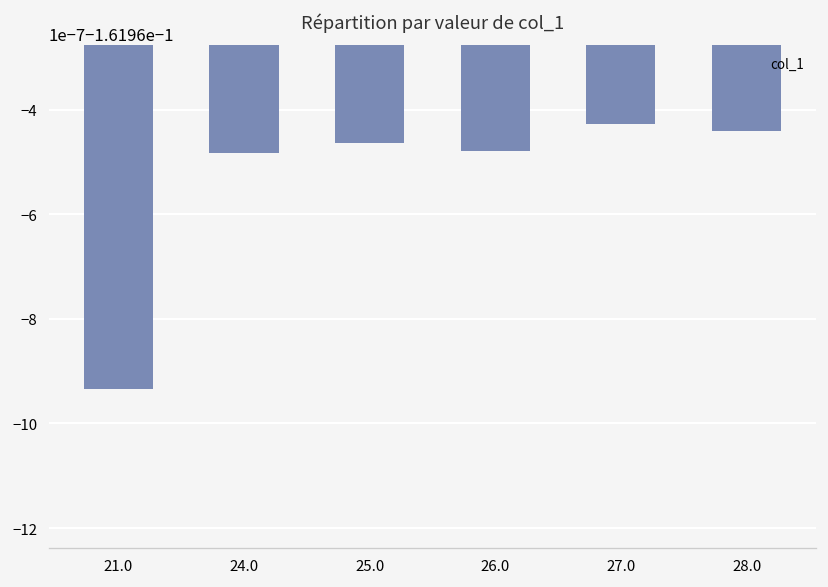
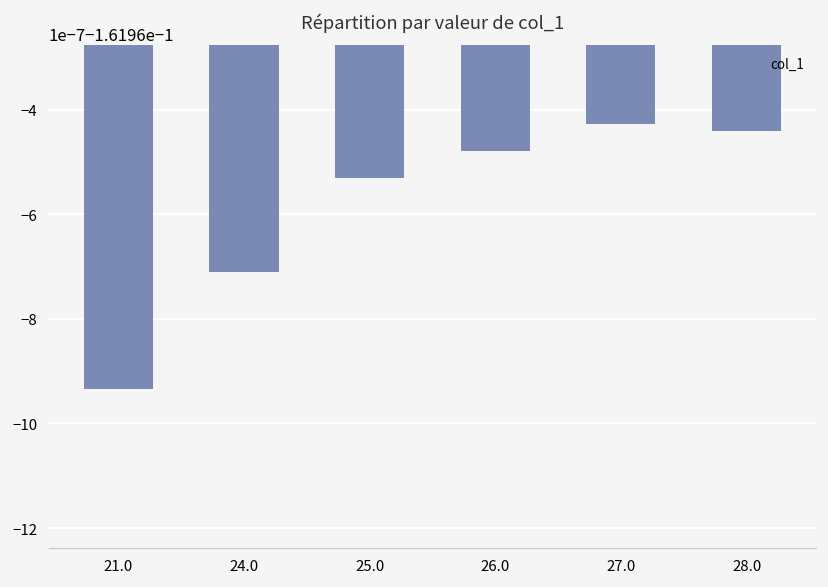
  {
    "21.0": -0.16196093,
-   "24.0": -0.16196048,
-   "25.0": -0.16196046,
+   "24.0": -0.16196071,
+   "25.0": -0.16196053,
    "26.0": -0.16196048,
    "27.0": -0.16196043,
    "28.0": -0.16196044
  }
